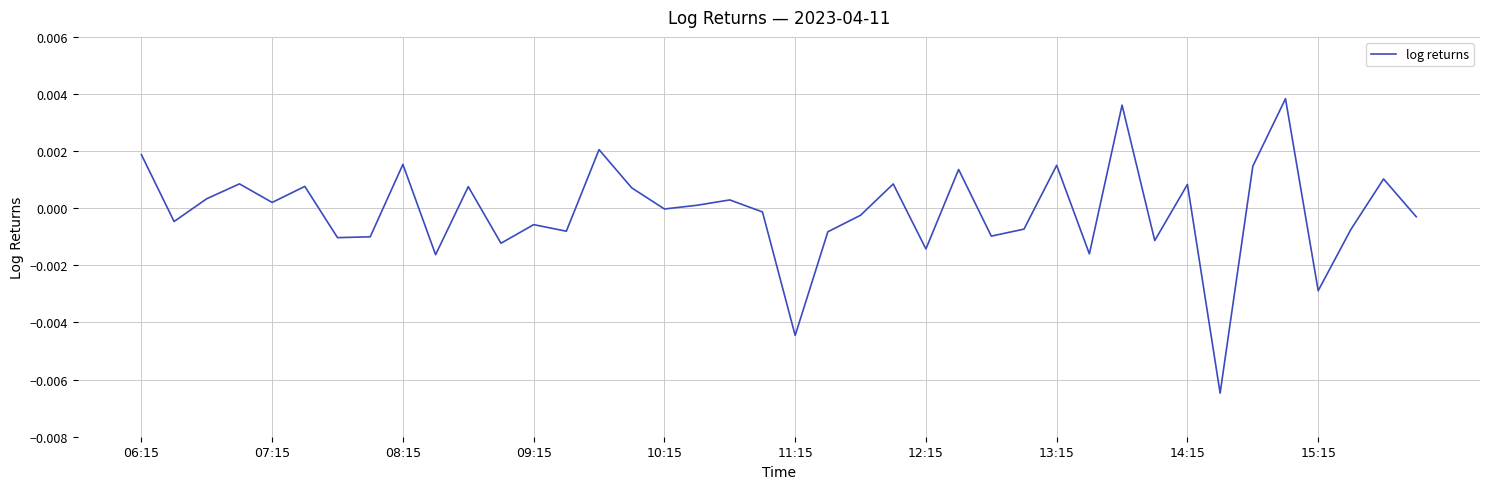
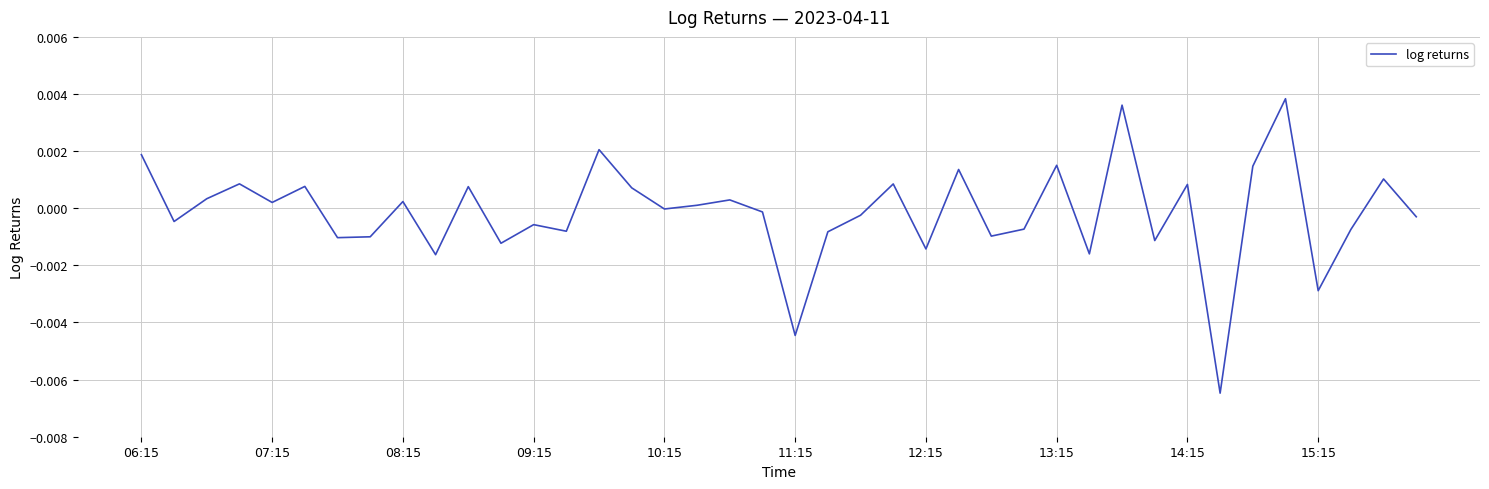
  {
    "06:15": 0.0019,
    "07:15": 0.0002,
-   "08:15": 0.0015,
+   "08:15": 0.0002,
    "09:15": -0.0006,
    "10:15": 0.0000,
    "11:15": -0.0045,
    "12:15": -0.0014,
    "13:15": 0.0015,
    "14:15": 0.0008,
    "15:15": -0.0029
  }
